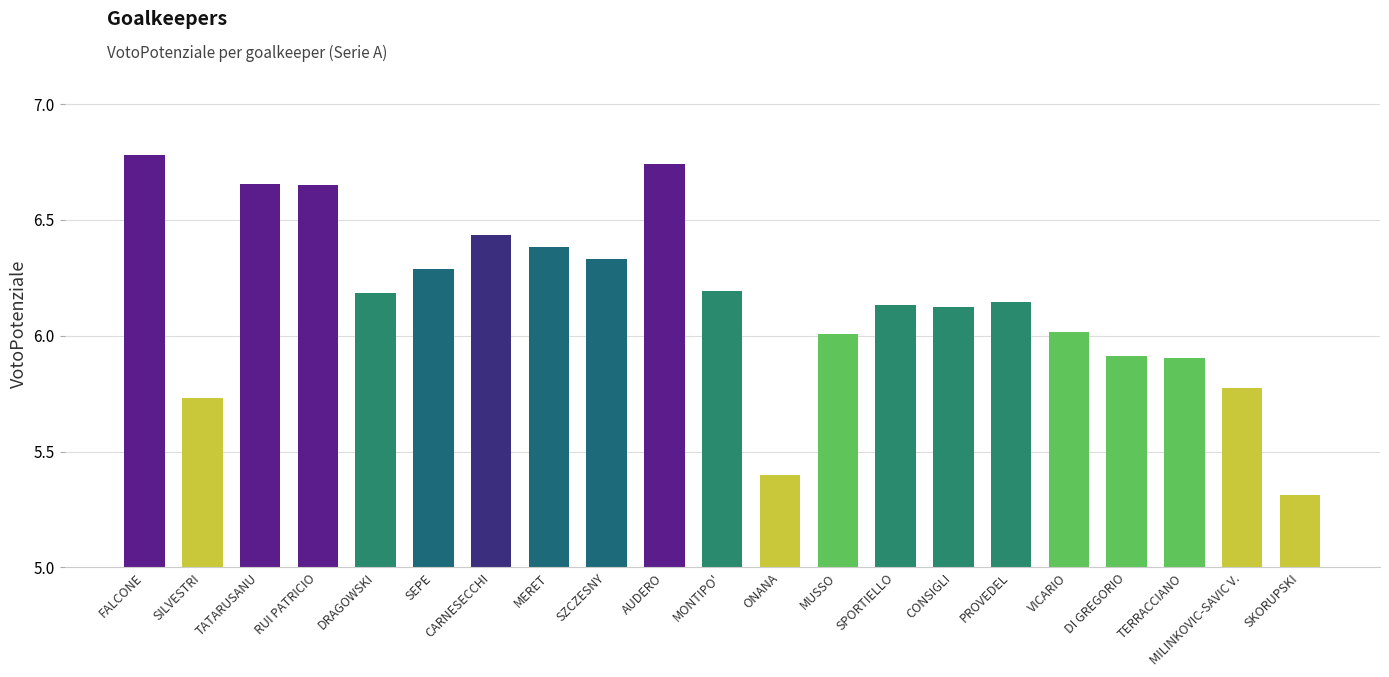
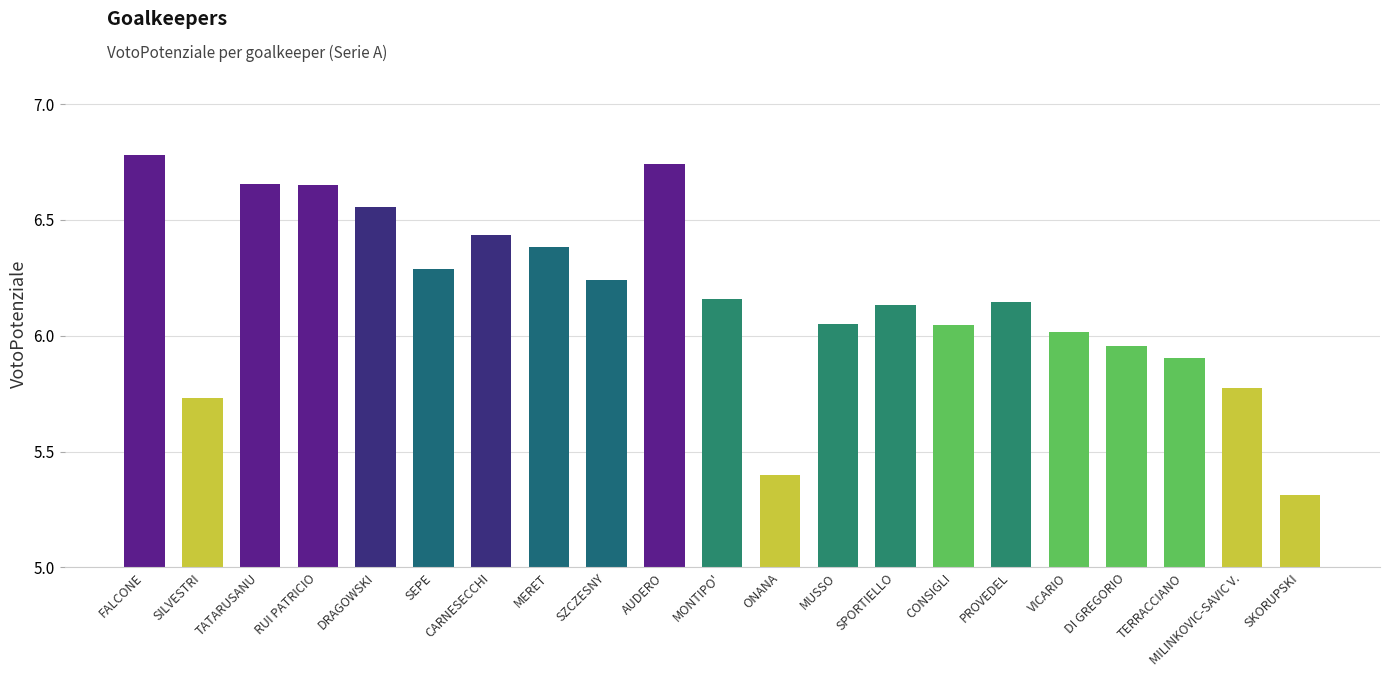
  {
    "FALCONE": 6.78,
    "SILVESTRI": 5.73,
    "TATARUSANU": 6.66,
    "RUI PATRICIO": 6.65,
-   "DRAGOWSKI": 6.18,
+   "DRAGOWSKI": 6.56,
    "SEPE": 6.29,
    "CARNESECCHI": 6.44,
    "MERET": 6.38,
-   "SZCZESNY": 6.33,
+   "SZCZESNY": 6.24,
    "AUDERO": 6.74,
-   "MONTIPO'": 6.20,
+   "MONTIPO'": 6.16,
    "ONANA": 5.40,
-   "MUSSO": 6.01,
+   "MUSSO": 6.05,
    "SPORTIELLO": 6.13,
-   "CONSIGLI": 6.12,
+   "CONSIGLI": 6.05,
    "PROVEDEL": 6.15,
    "VICARIO": 6.02,
-   "DI GREGORIO": 5.91,
+   "DI GREGORIO": 5.96,
    "TERRACCIANO": 5.91,
    "MILINKOVIC-SAVIC V.": 5.78,
    "SKORUPSKI": 5.31
  }
